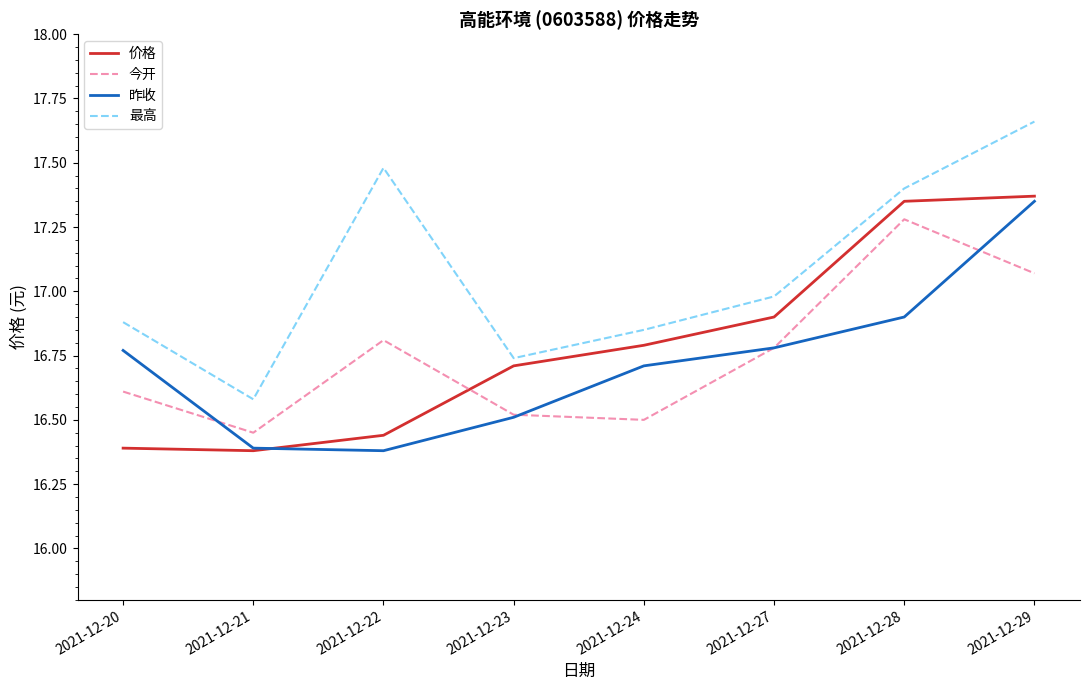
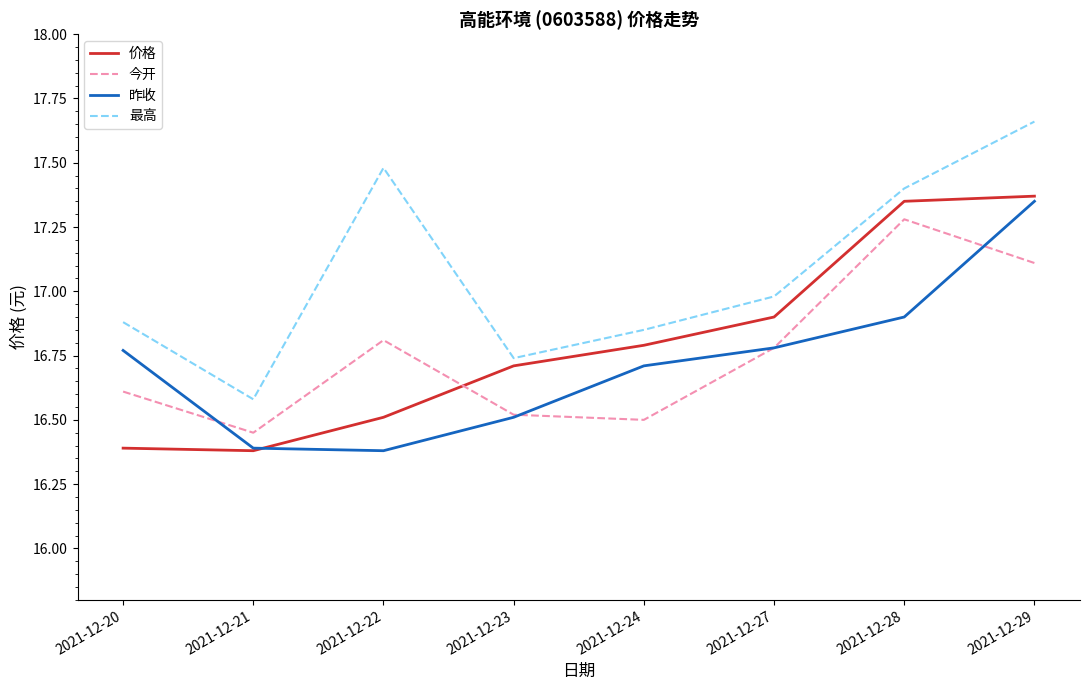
  {
    "价格": {
      "2021-12-20": 16.39,
      "2021-12-21": 16.38,
-     "2021-12-22": 16.44,
+     "2021-12-22": 16.51,
      "2021-12-23": 16.71,
      "2021-12-24": 16.79,
      "2021-12-27": 16.90,
      "2021-12-28": 17.35,
      "2021-12-29": 17.37
    },
    "今开": {
      "2021-12-20": 16.61,
      "2021-12-21": 16.45,
      "2021-12-22": 16.81,
      "2021-12-23": 16.52,
      "2021-12-24": 16.50,
      "2021-12-28": 17.28,
-     "2021-12-29": 17.07
+     "2021-12-29": 17.11
    },
    "昨收": {
      "2021-12-20": 16.77,
      "2021-12-21": 16.39,
      "2021-12-22": 16.38,
      "2021-12-23": 16.51,
      "2021-12-24": 16.71,
      "2021-12-28": 16.90,
      "2021-12-29": 17.35
    },
    "最高": {
      "2021-12-20": 16.88,
      "2021-12-21": 16.58,
      "2021-12-22": 17.48,
      "2021-12-23": 16.74,
      "2021-12-24": 16.85,
      "2021-12-27": 16.98,
      "2021-12-28": 17.40,
      "2021-12-29": 17.66
    }
  }
